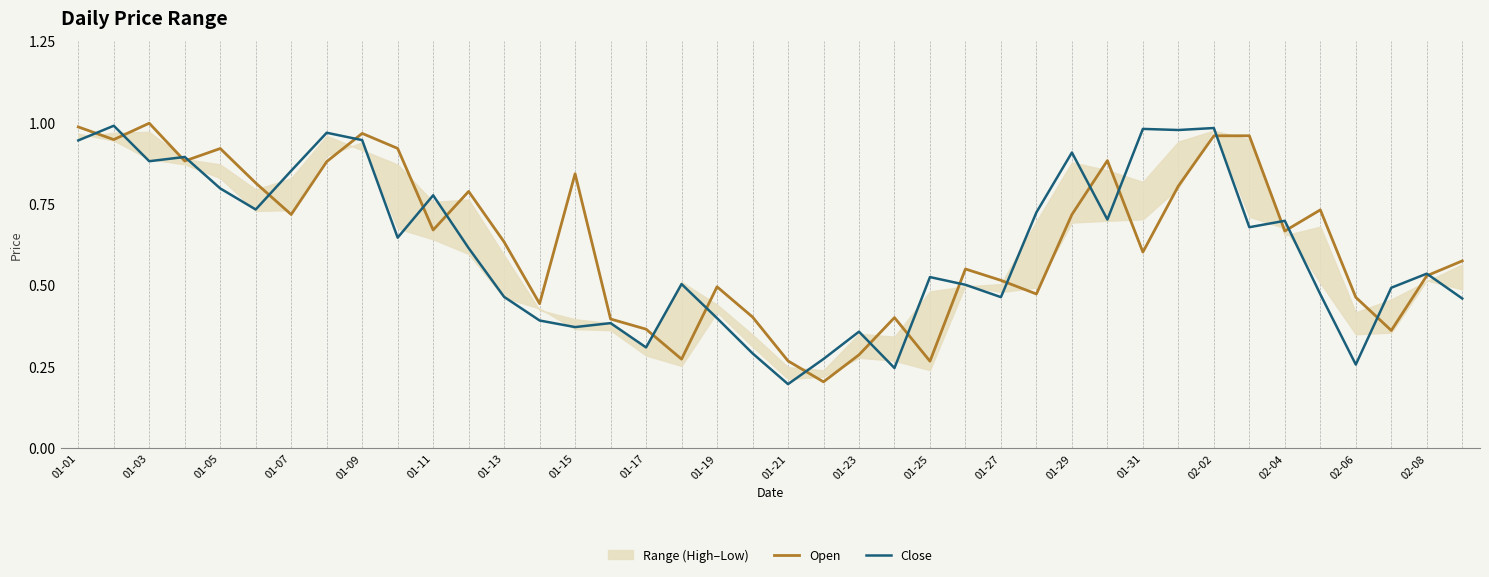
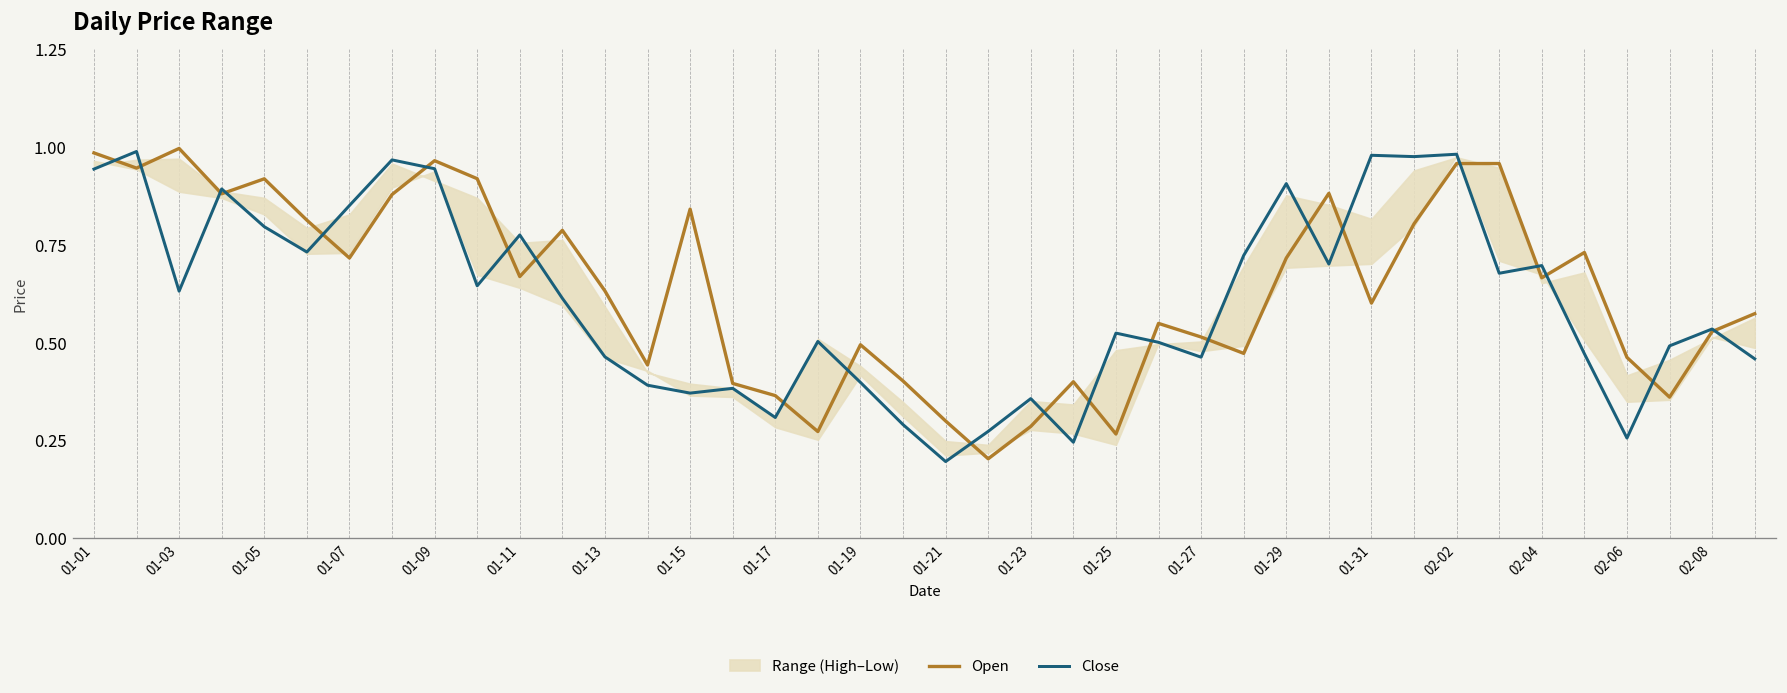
  {
    "Open": {
      "01-01": 0.99,
      "01-03": 1.00,
      "01-05": 0.92,
      "01-07": 0.72,
      "01-09": 0.97,
      "01-11": 0.67,
      "01-13": 0.63,
      "01-15": 0.84,
      "01-17": 0.36,
      "01-19": 0.49,
-     "01-21": 0.27,
+     "01-21": 0.30,
      "01-23": 0.29,
      "01-25": 0.27,
      "01-27": 0.51,
      "01-29": 0.72,
      "01-31": 0.60,
      "02-02": 0.96,
      "02-04": 0.67,
      "02-06": 0.46
    },
    "Close": {
      "01-01": 0.94,
-     "01-03": 0.88,
+     "01-03": 0.63,
      "01-05": 0.80,
      "01-07": 0.85,
      "01-11": 0.78,
      "01-13": 0.46,
      "01-15": 0.37,
      "01-19": 0.40,
      "01-21": 0.20,
      "01-25": 0.52,
      "01-27": 0.46,
      "01-29": 0.91,
      "01-31": 0.98,
      "02-04": 0.70,
      "02-06": 0.26
    }
  }
